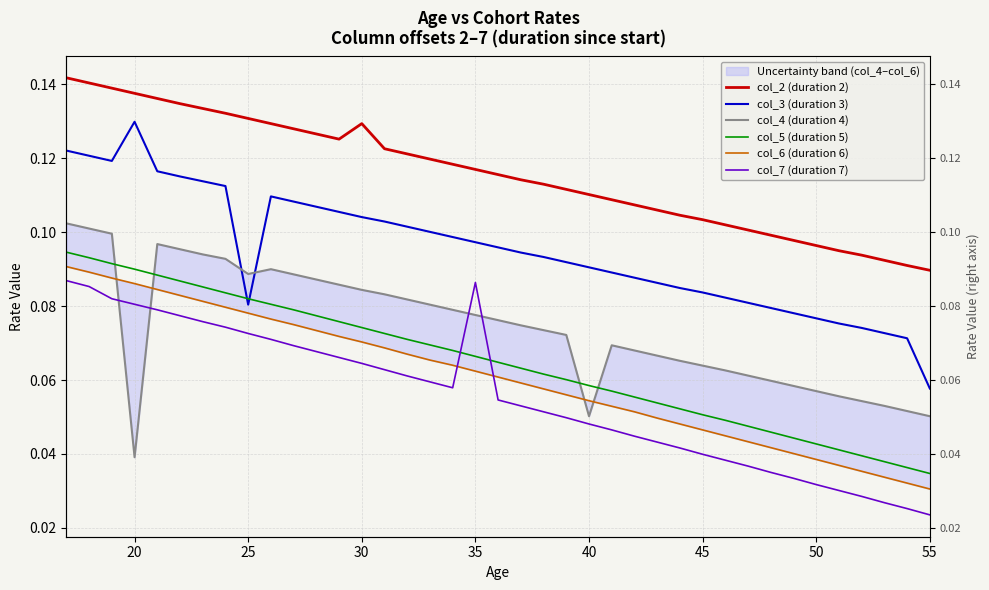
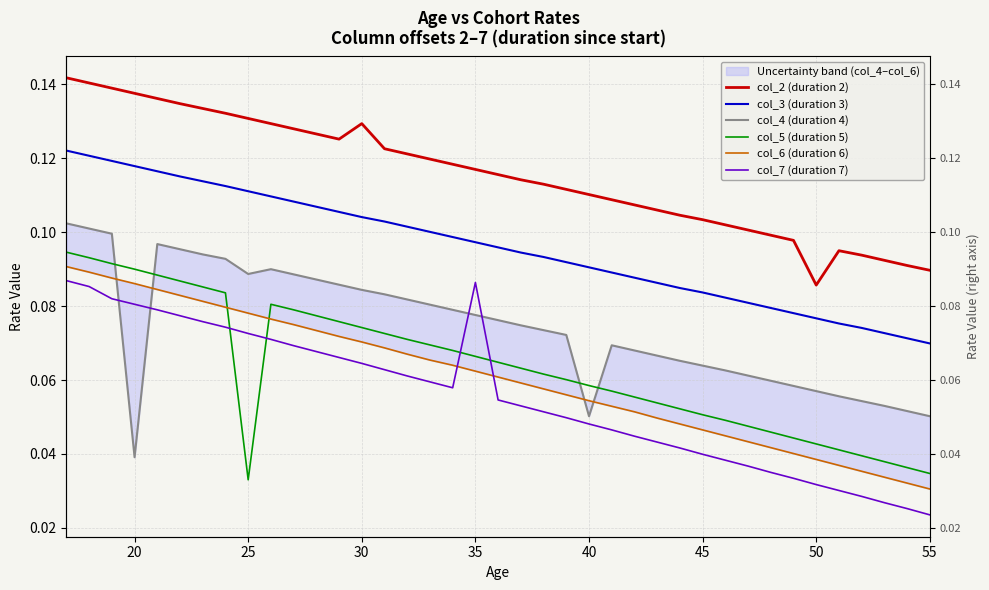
  {
    "col_2 (duration 2)": {
      "20": 0.138,
      "25": 0.131,
      "30": 0.129,
      "35": 0.117,
      "40": 0.110,
      "45": 0.103,
-     "50": 0.096,
+     "50": 0.086,
      "55": 0.090
    },
    "col_3 (duration 3)": {
-     "20": 0.130,
-     "25": 0.080,
+     "20": 0.118,
+     "25": 0.111,
      "30": 0.104,
      "35": 0.097,
      "40": 0.091,
      "45": 0.084,
      "50": 0.077,
-     "55": 0.058
+     "55": 0.070
    },
    "col_4 (duration 4)": {
      "20": 0.039,
      "40": 0.050
    },
    "col_5 (duration 5)": {
      "20": 0.090,
-     "25": 0.082,
+     "25": 0.033,
      "30": 0.074,
      "35": 0.066,
      "40": 0.059,
      "45": 0.051,
      "50": 0.043,
      "55": 0.035
    },
    "col_6 (duration 6)": {
      "25": 0.078,
      "30": 0.070,
      "35": 0.062,
      "45": 0.047,
      "50": 0.039,
      "55": 0.031
    },
    "col_7 (duration 7)": {
      "20": 0.081,
      "25": 0.073,
      "30": 0.065,
      "35": 0.086,
      "40": 0.048,
      "45": 0.040,
      "50": 0.032,
      "55": 0.024
    }
  }
